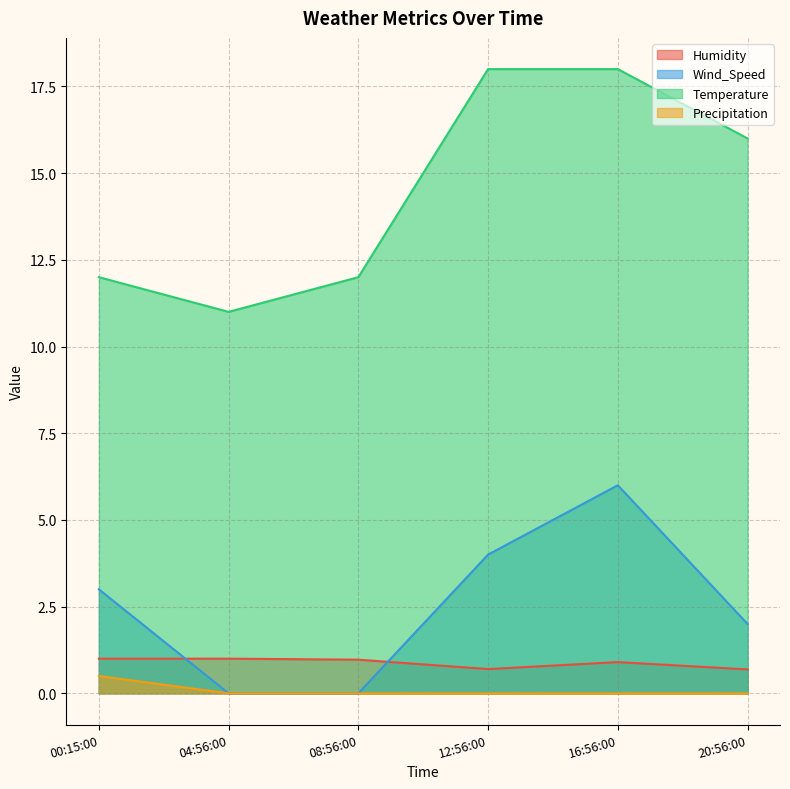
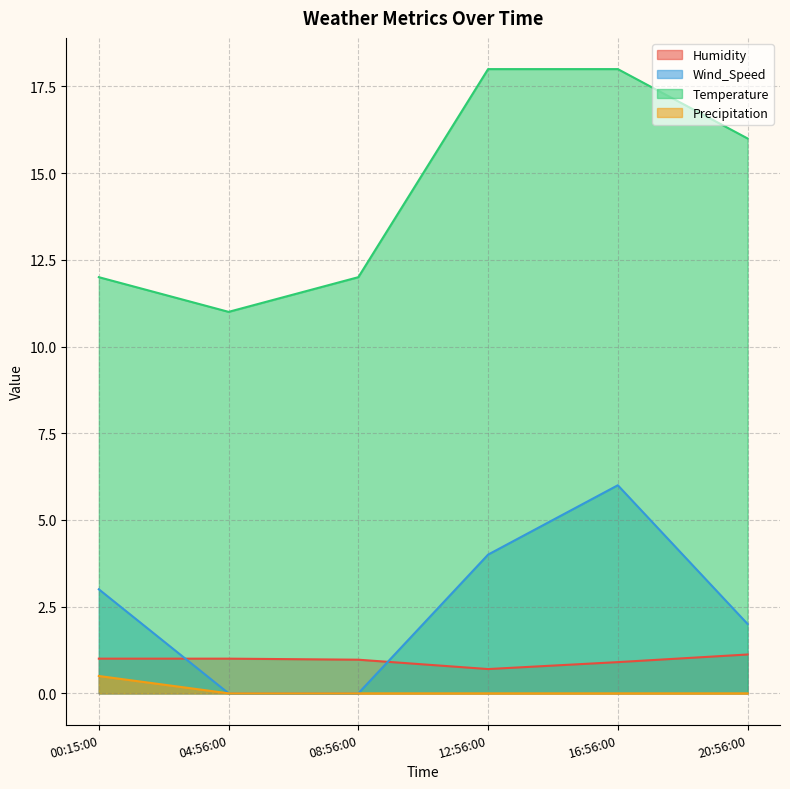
  {
    "Humidity": {
      "00:15:00": 1.0,
      "04:56:00": 1.0,
      "08:56:00": 1.0,
      "12:56:00": 0.7,
      "16:56:00": 0.9,
-     "20:56:00": 0.7
+     "20:56:00": 1.1
    },
    "Wind_Speed": {
      "00:15:00": 3.0,
      "12:56:00": 4.0,
      "16:56:00": 6.0,
      "20:56:00": 2.0
    },
    "Temperature": {
      "00:15:00": 12.0,
      "04:56:00": 11.0,
      "08:56:00": 12.0,
      "12:56:00": 18.0,
      "16:56:00": 18.0,
      "20:56:00": 16.0
    },
    "Precipitation": {
      "00:15:00": 0.5,
      "12:56:00": 0.0,
      "16:56:00": 0.0,
      "20:56:00": 0.0
    }
  }
